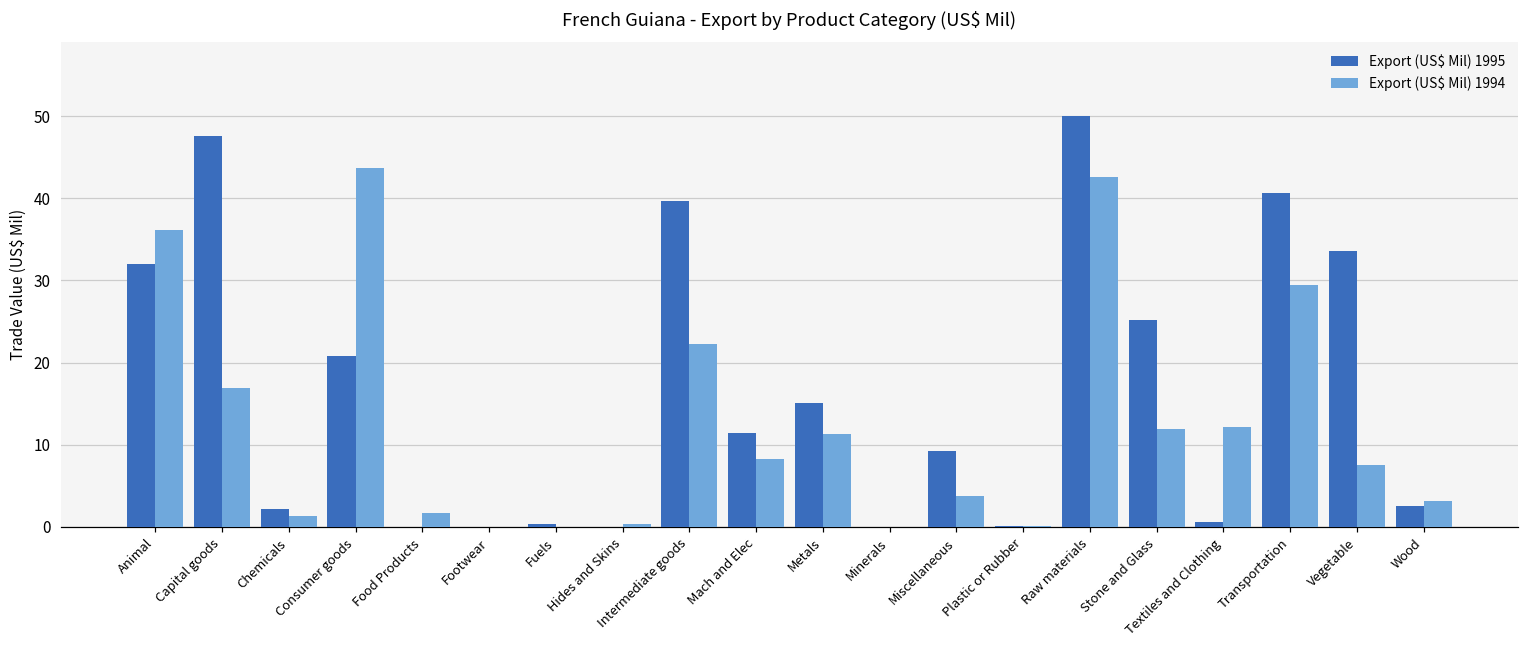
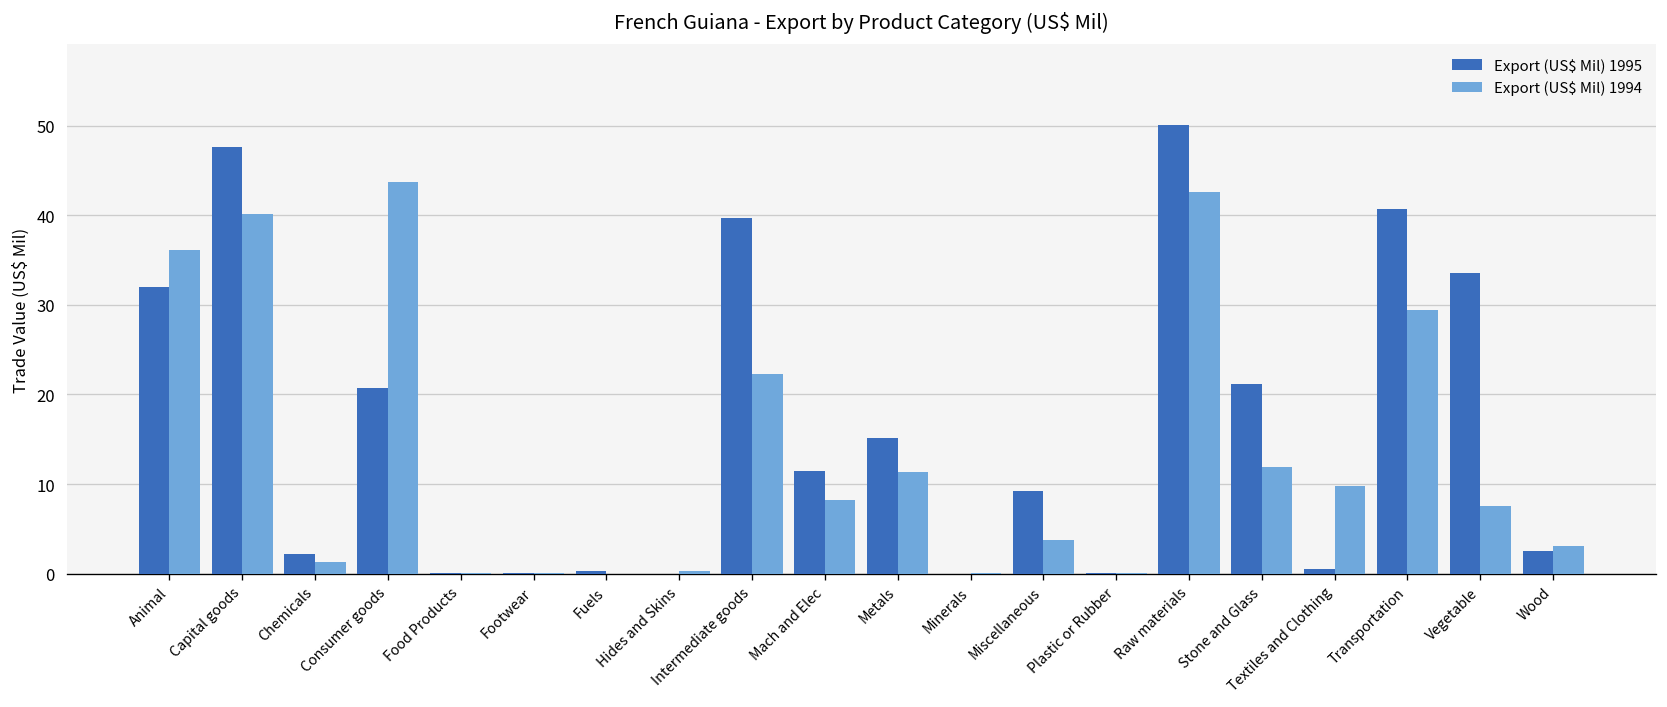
  {
    "Export (US$ Mil) 1995": {
      "Animal": 32,
      "Capital goods": 48,
      "Chemicals": 2,
      "Consumer goods": 21,
      "Hides and Skins": 0,
      "Intermediate goods": 40,
      "Mach and Elec": 11,
      "Metals": 15,
      "Minerals": 0,
      "Miscellaneous": 9,
      "Raw materials": 50,
-     "Stone and Glass": 25,
+     "Stone and Glass": 21,
      "Textiles and Clothing": 1,
      "Transportation": 41,
      "Vegetable": 34,
      "Wood": 3
    },
    "Export (US$ Mil) 1994": {
      "Animal": 36,
-     "Capital goods": 17,
+     "Capital goods": 40,
      "Chemicals": 1,
      "Consumer goods": 44,
-     "Food Products": 2,
+     "Food Products": 0,
      "Fuels": 0,
      "Intermediate goods": 22,
      "Mach and Elec": 8,
      "Metals": 11,
      "Miscellaneous": 4,
      "Raw materials": 43,
      "Stone and Glass": 12,
-     "Textiles and Clothing": 12,
+     "Textiles and Clothing": 10,
      "Transportation": 29,
      "Vegetable": 8,
      "Wood": 3
    }
  }
